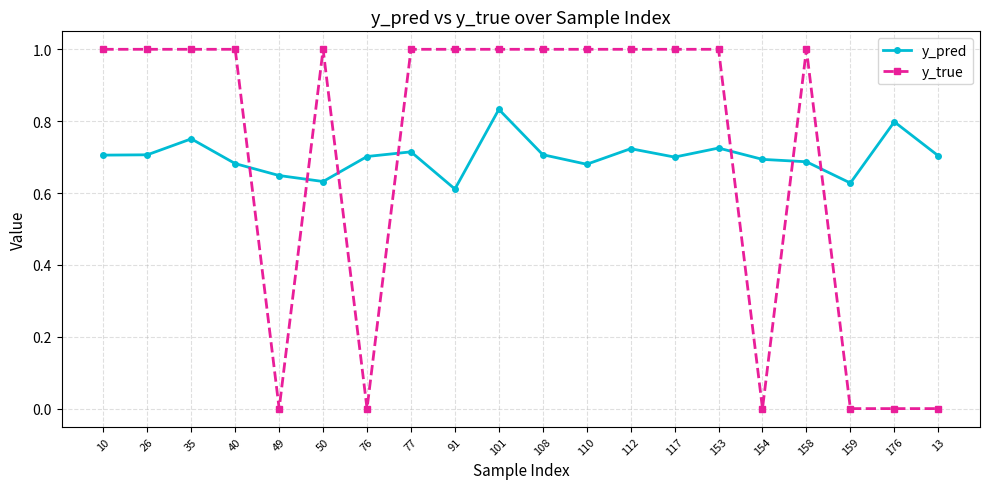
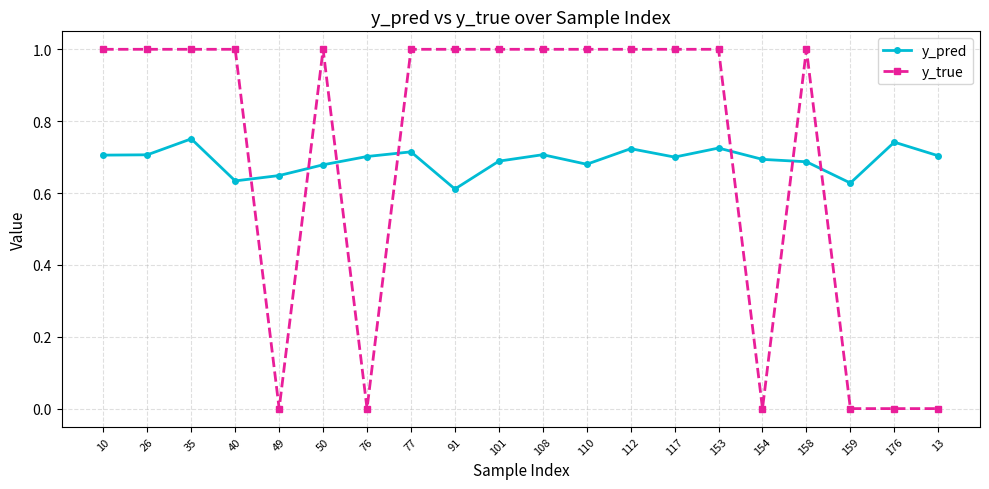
  {
    "y_pred": {
      "10": 0.71,
      "26": 0.71,
      "35": 0.75,
-     "40": 0.68,
+     "40": 0.63,
      "49": 0.65,
-     "50": 0.63,
+     "50": 0.68,
      "76": 0.70,
      "77": 0.71,
      "91": 0.61,
-     "101": 0.83,
+     "101": 0.69,
      "108": 0.71,
      "110": 0.68,
      "112": 0.72,
      "117": 0.70,
      "153": 0.73,
      "154": 0.69,
      "158": 0.69,
      "159": 0.63,
-     "176": 0.80,
+     "176": 0.74,
      "13": 0.70
    },
    "y_true": {
      "10": 1.00,
      "26": 1.00,
      "35": 1.00,
      "40": 1.00,
      "49": 0.00,
      "50": 1.00,
      "76": 0.00,
      "77": 1.00,
      "91": 1.00,
      "101": 1.00,
      "108": 1.00,
      "110": 1.00,
      "112": 1.00,
      "117": 1.00,
      "153": 1.00,
      "154": 0.00,
      "158": 1.00,
      "159": 0.00,
      "176": 0.00,
      "13": 0.00
    }
  }
